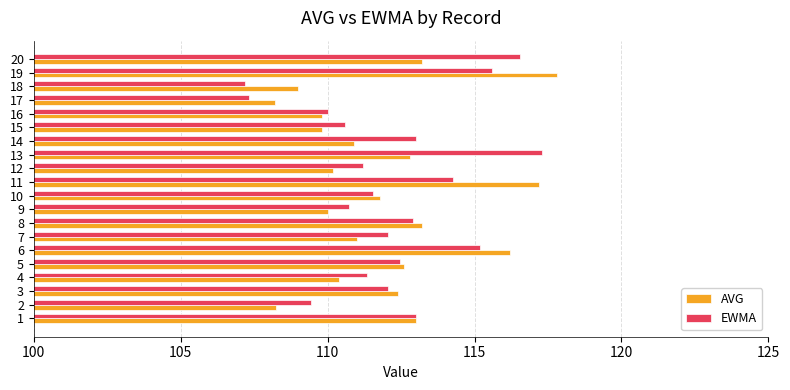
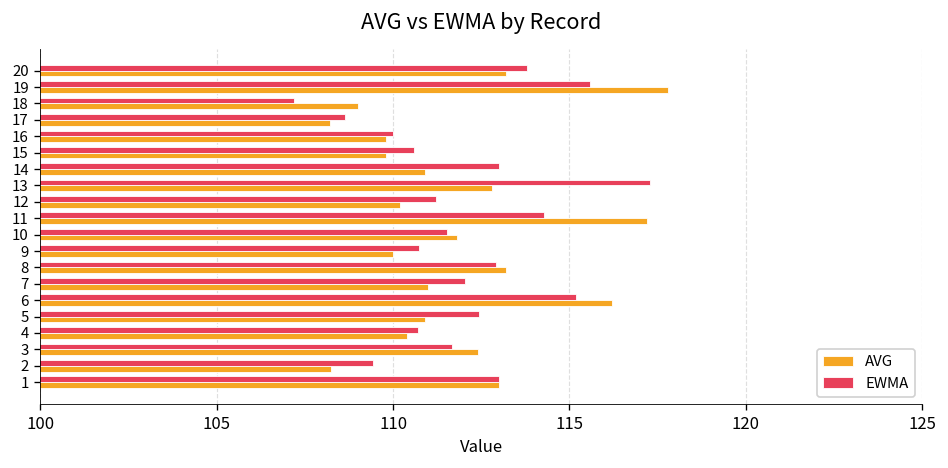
  {
    "AVG": {
      "20": 113.2,
      "19": 117.8,
      "18": 109.0,
      "17": 108.2,
      "16": 109.8,
      "15": 109.8,
      "14": 110.9,
      "13": 112.8,
      "12": 110.2,
      "11": 117.2,
      "10": 111.8,
      "9": 110.0,
      "8": 113.2,
      "7": 111.0,
      "6": 116.2,
-     "5": 112.6,
+     "5": 110.9,
      "4": 110.4,
      "3": 112.4,
      "2": 108.2,
      "1": 113.0
    },
    "EWMA": {
-     "20": 116.6,
+     "20": 113.8,
      "19": 115.6,
      "18": 107.2,
-     "17": 107.3,
+     "17": 108.7,
      "16": 110.0,
      "15": 110.6,
      "14": 113.0,
      "13": 117.3,
      "12": 111.2,
      "11": 114.3,
      "10": 111.5,
      "9": 110.7,
      "8": 112.9,
      "7": 112.1,
      "6": 115.2,
      "5": 112.5,
-     "4": 111.3,
-     "3": 112.0,
+     "4": 110.7,
+     "3": 111.7,
      "2": 109.4,
      "1": 113.0
    }
  }
